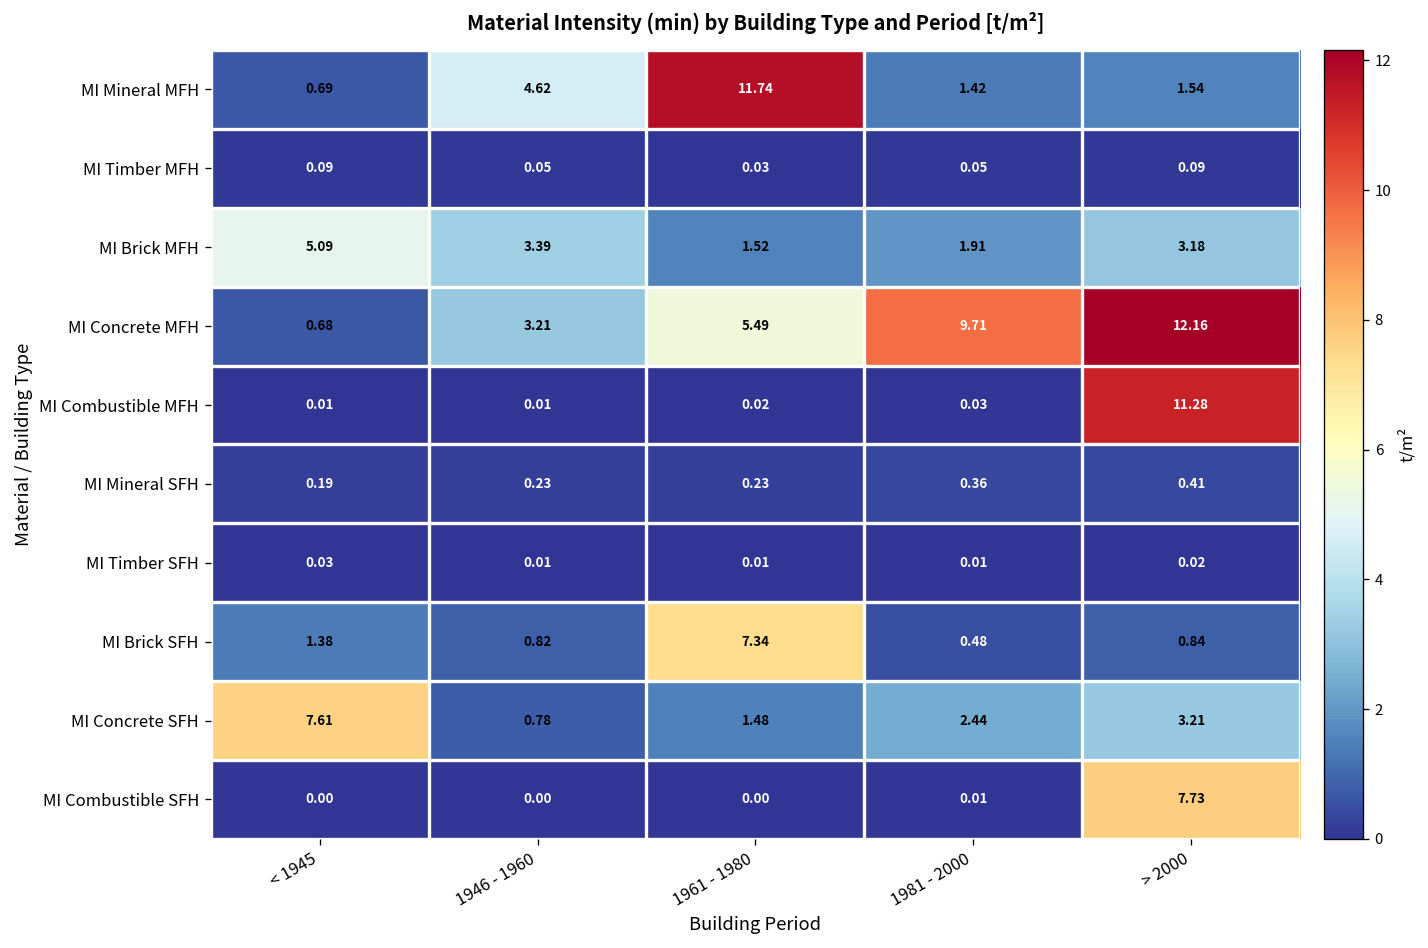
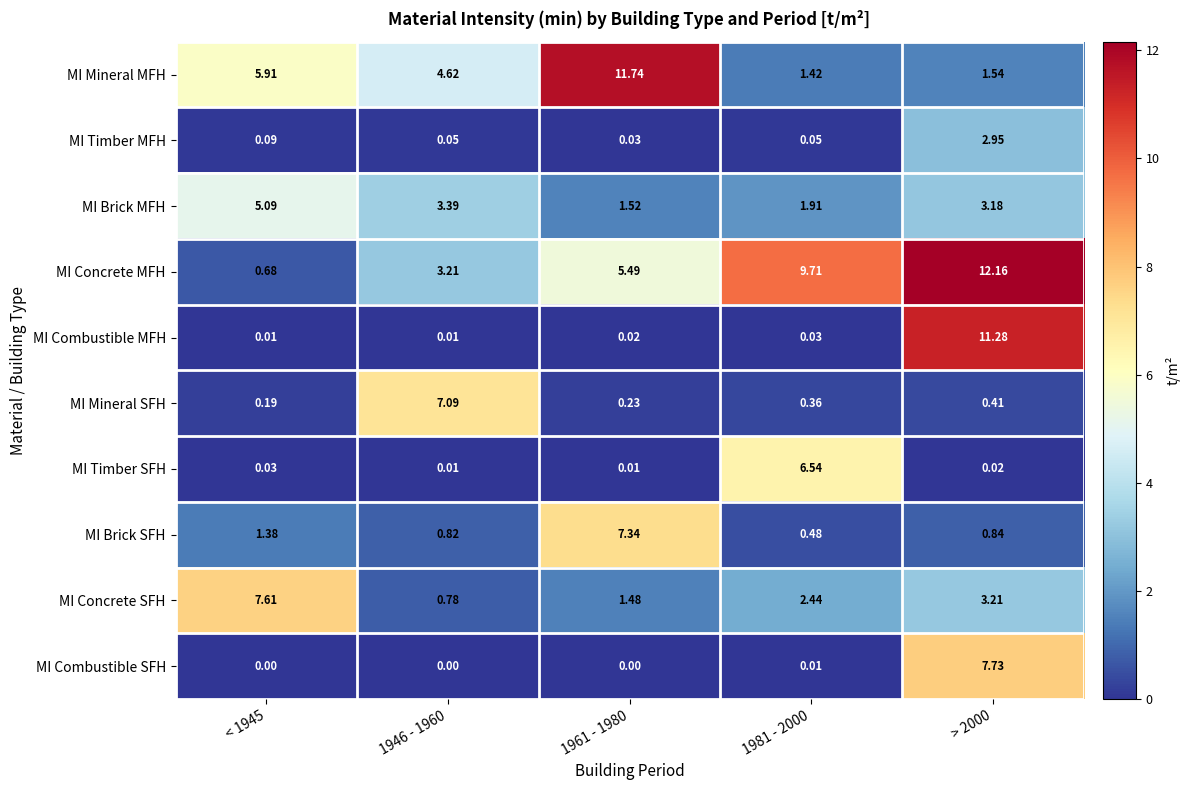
  {
    "MI Mineral MFH": {
-     "< 1945": 0.69,
+     "< 1945": 5.91,
      "1946 - 1960": 4.62,
      "1961 - 1980": 11.74,
      "1981 - 2000": 1.42,
      "> 2000": 1.54
    },
    "MI Timber MFH": {
      "< 1945": 0.09,
      "1946 - 1960": 0.05,
      "1961 - 1980": 0.03,
      "1981 - 2000": 0.05,
-     "> 2000": 0.09
+     "> 2000": 2.95
    },
    "MI Brick MFH": {
      "< 1945": 5.09,
      "1946 - 1960": 3.39,
      "1961 - 1980": 1.52,
      "1981 - 2000": 1.91,
      "> 2000": 3.18
    },
    "MI Concrete MFH": {
      "< 1945": 0.68,
      "1946 - 1960": 3.21,
      "1961 - 1980": 5.49,
      "1981 - 2000": 9.71,
      "> 2000": 12.16
    },
    "MI Combustible MFH": {
      "< 1945": 0.01,
      "1946 - 1960": 0.01,
      "1961 - 1980": 0.02,
      "1981 - 2000": 0.03,
      "> 2000": 11.28
    },
    "MI Mineral SFH": {
      "< 1945": 0.19,
-     "1946 - 1960": 0.23,
+     "1946 - 1960": 7.09,
      "1961 - 1980": 0.23,
      "1981 - 2000": 0.36,
      "> 2000": 0.41
    },
    "MI Timber SFH": {
      "< 1945": 0.03,
      "1946 - 1960": 0.01,
      "1961 - 1980": 0.01,
-     "1981 - 2000": 0.01,
+     "1981 - 2000": 6.54,
      "> 2000": 0.02
    },
    "MI Brick SFH": {
      "< 1945": 1.38,
      "1946 - 1960": 0.82,
      "1961 - 1980": 7.34,
      "1981 - 2000": 0.48,
      "> 2000": 0.84
    },
    "MI Concrete SFH": {
      "< 1945": 7.61,
      "1946 - 1960": 0.78,
      "1961 - 1980": 1.48,
      "1981 - 2000": 2.44,
      "> 2000": 3.21
    },
    "MI Combustible SFH": {
      "< 1945": 0.00,
      "1946 - 1960": 0.00,
      "1961 - 1980": 0.00,
      "1981 - 2000": 0.01,
      "> 2000": 7.73
    }
  }
